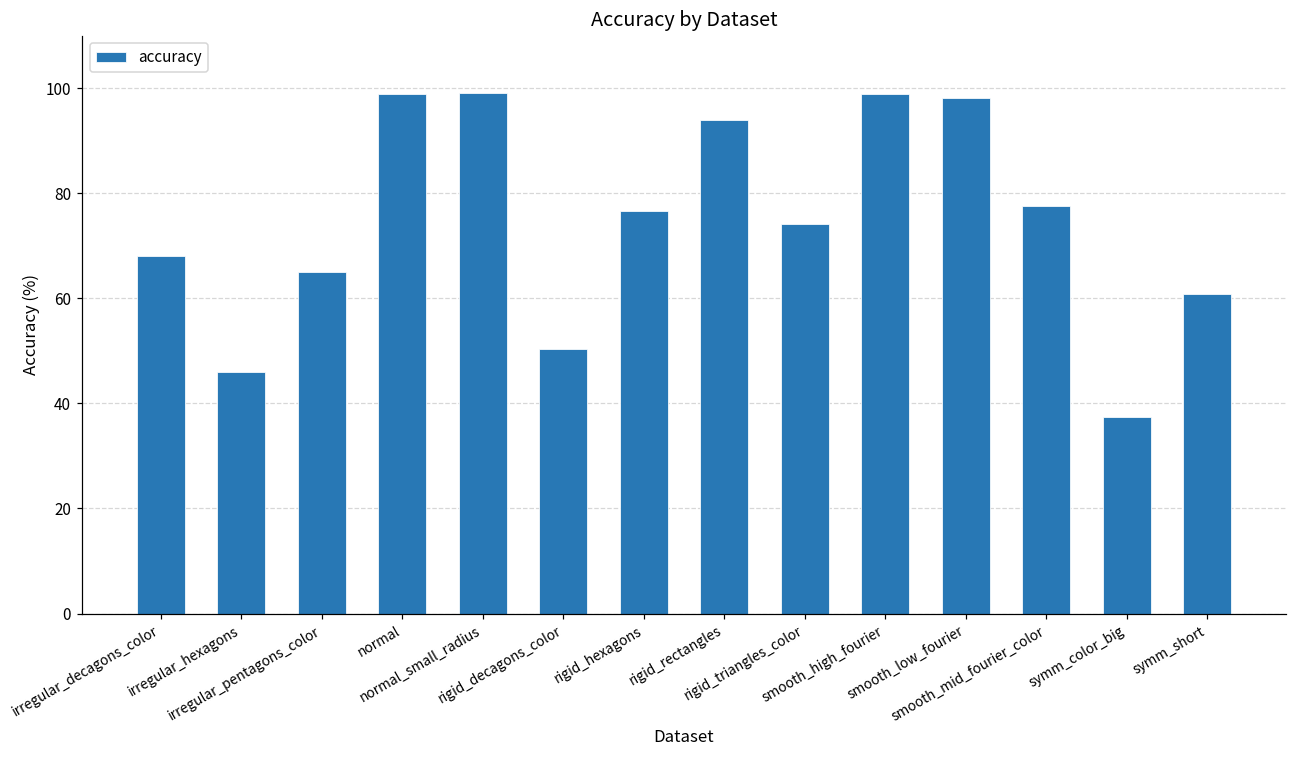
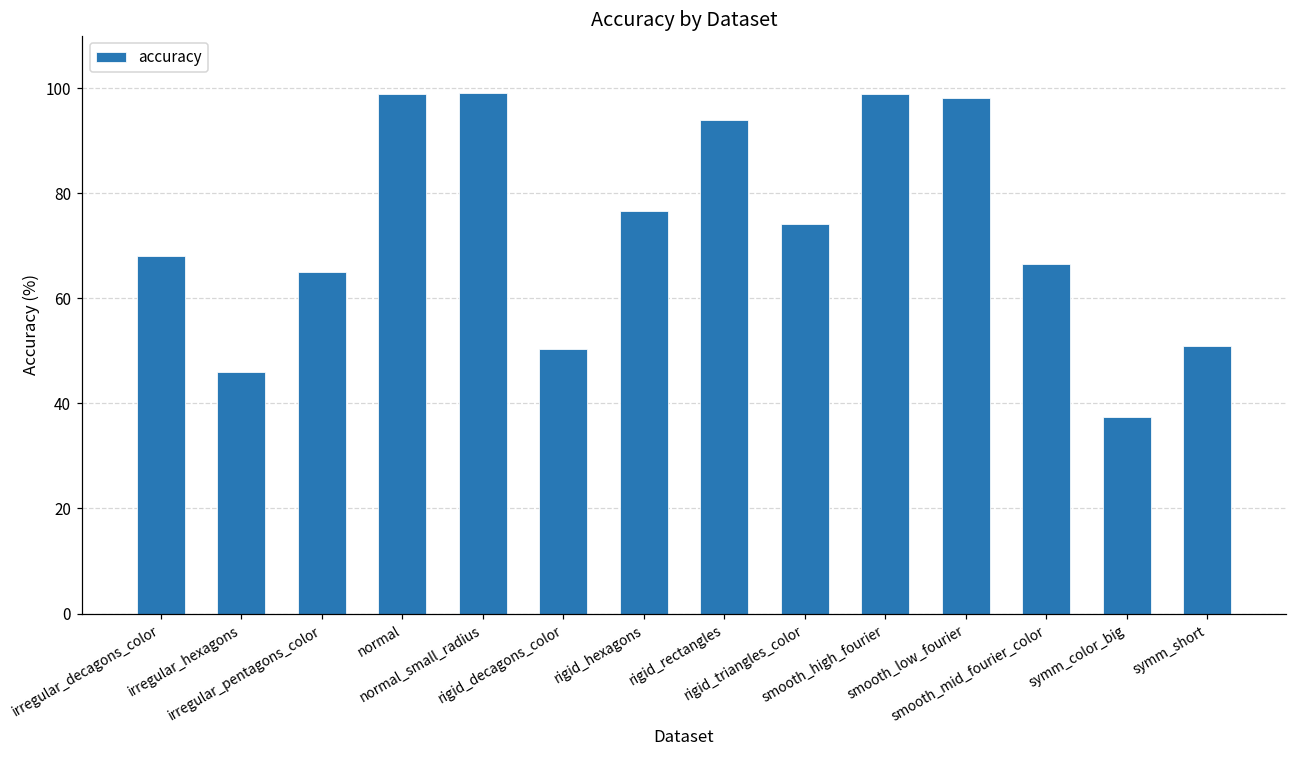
  {
    "irregular_decagons_color": 68,
    "irregular_hexagons": 46,
    "irregular_pentagons_color": 65,
    "normal": 99,
    "normal_small_radius": 99,
    "rigid_decagons_color": 50,
    "rigid_hexagons": 77,
    "rigid_rectangles": 94,
    "rigid_triangles_color": 74,
    "smooth_high_fourier": 99,
    "smooth_low_fourier": 98,
-   "smooth_mid_fourier_color": 78,
+   "smooth_mid_fourier_color": 66,
    "symm_color_big": 37,
-   "symm_short": 61
+   "symm_short": 51
  }
